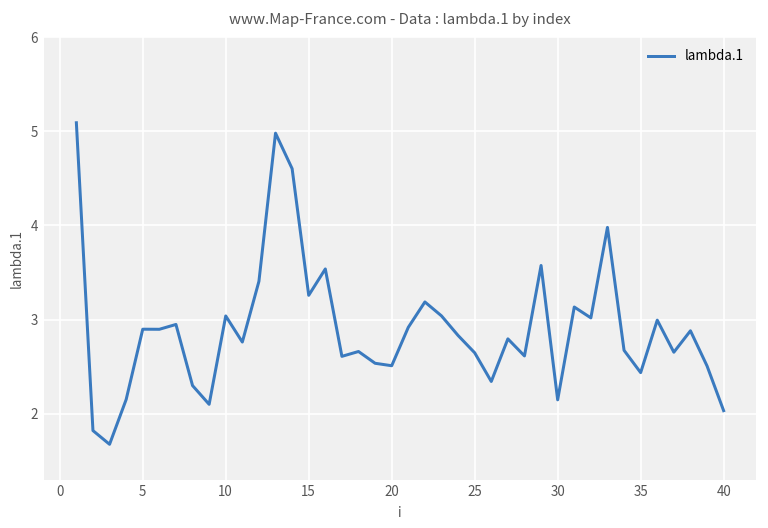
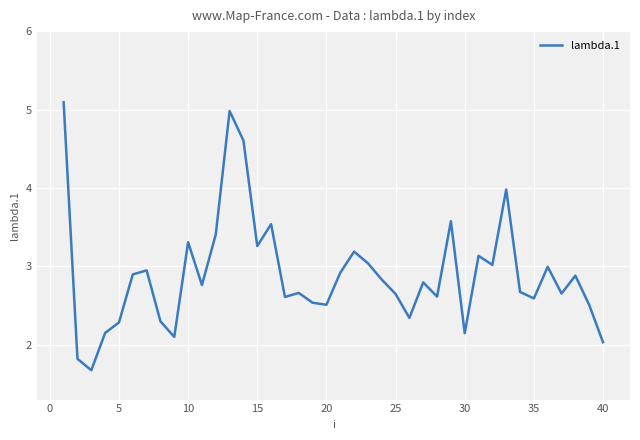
  {
-   "5": 2.9,
-   "10": 3.0,
+   "5": 2.3,
+   "10": 3.3,
    "15": 3.3,
    "20": 2.5,
    "25": 2.6,
    "30": 2.1,
-   "35": 2.4,
+   "35": 2.6,
    "40": 2.0
  }
